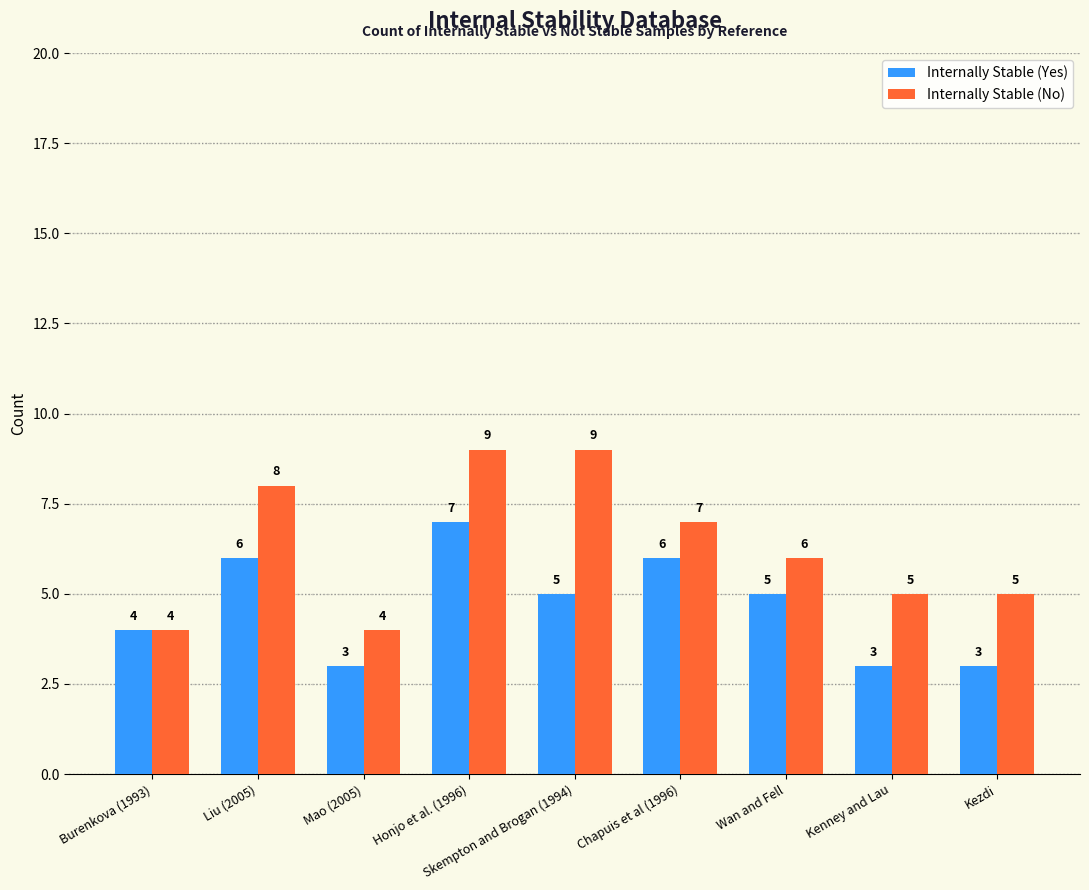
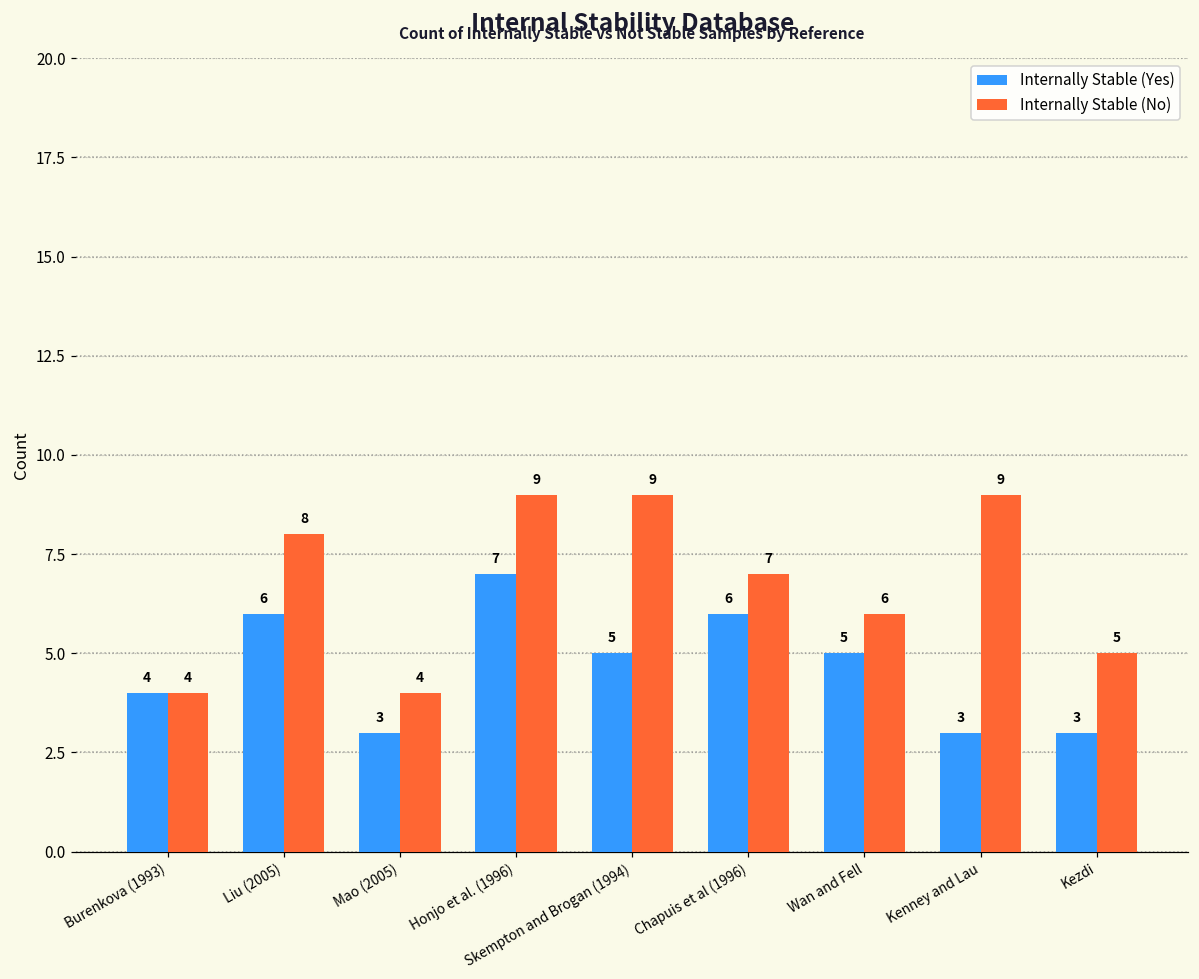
  {
    "Internally Stable (Yes)": {
      "Burenkova (1993)": 4,
      "Liu (2005)": 6,
      "Mao (2005)": 3,
      "Honjo et al. (1996)": 7,
      "Skempton and Brogan (1994)": 5,
      "Chapuis et al (1996)": 6,
      "Wan and Fell": 5,
      "Kenney and Lau": 3,
      "Kezdi": 3
    },
    "Internally Stable (No)": {
      "Burenkova (1993)": 4,
      "Liu (2005)": 8,
      "Mao (2005)": 4,
      "Honjo et al. (1996)": 9,
      "Skempton and Brogan (1994)": 9,
      "Chapuis et al (1996)": 7,
      "Wan and Fell": 6,
-     "Kenney and Lau": 5,
+     "Kenney and Lau": 9,
      "Kezdi": 5
    }
  }
